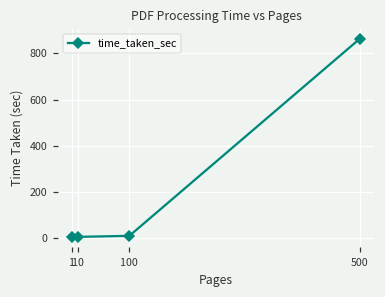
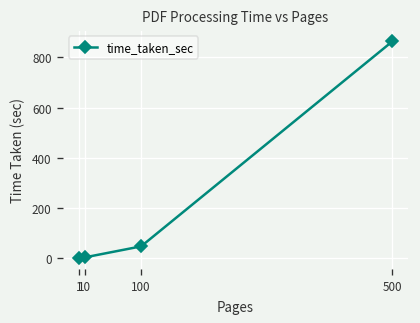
  {
-   "100": 10,
+   "100": 50,
    "500": 860
  }
